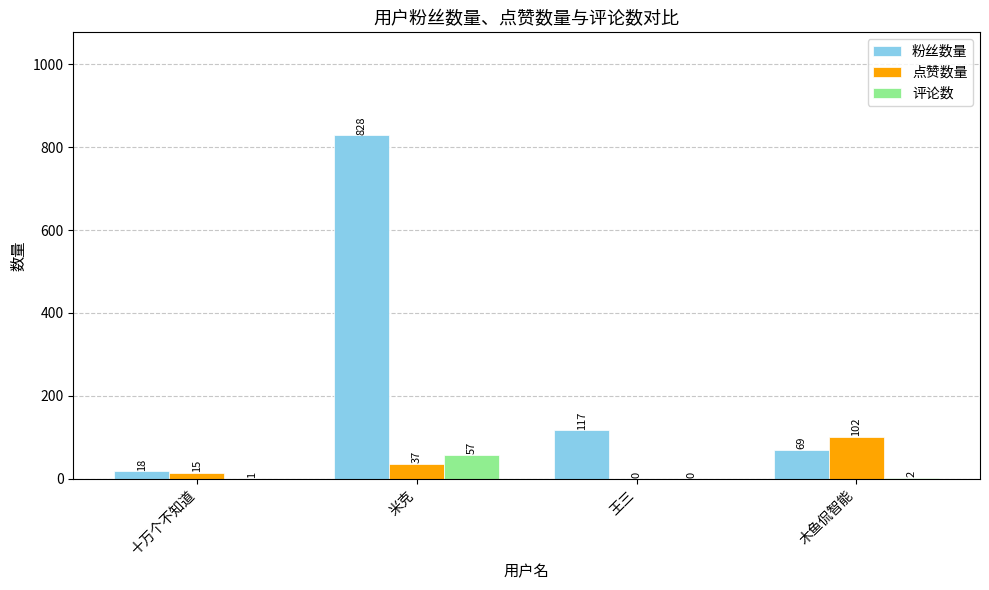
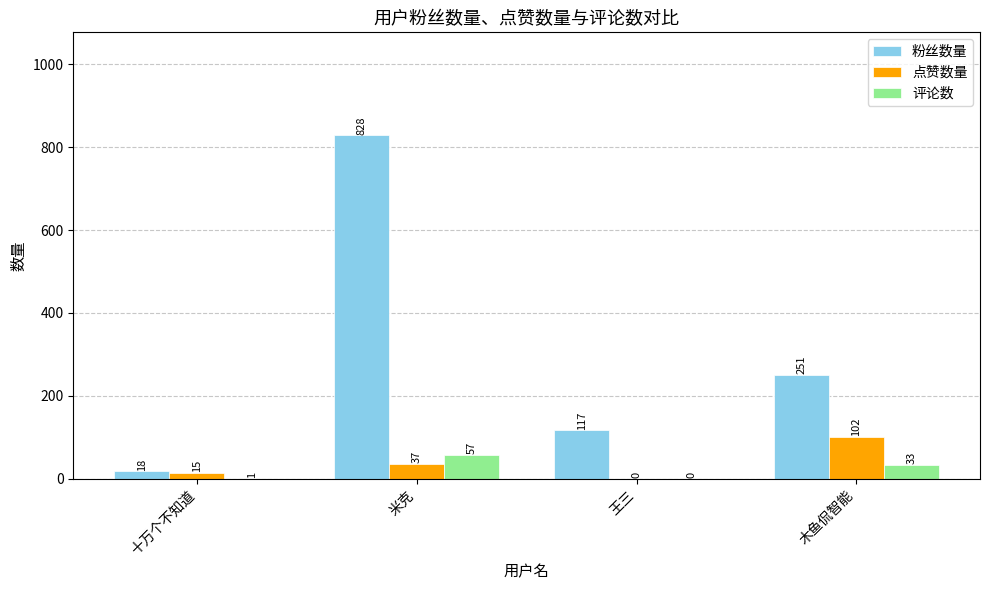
  {
    "粉丝数量": {
      "十万个不知道": 18,
      "米克": 828,
      "王三": 117,
-     "木鱼侃智能": 69
+     "木鱼侃智能": 251
    },
    "点赞数量": {
      "十万个不知道": 15,
      "米克": 37,
      "王三": 0,
      "木鱼侃智能": 102
    },
    "评论数": {
      "十万个不知道": 1,
      "米克": 57,
      "王三": 0,
-     "木鱼侃智能": 2
+     "木鱼侃智能": 33
    }
  }
